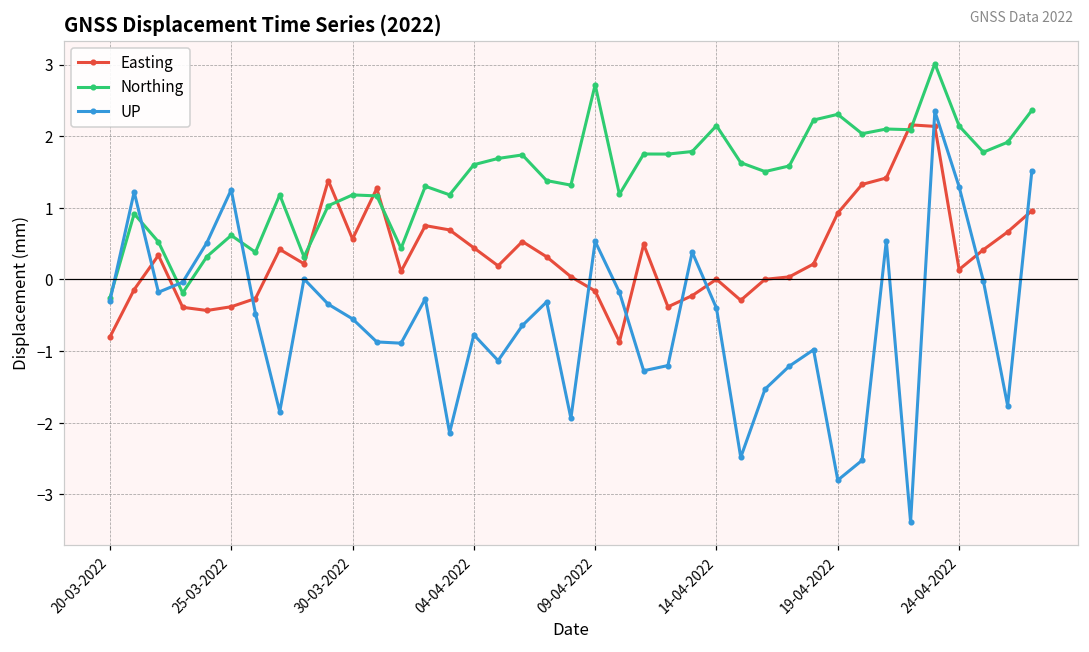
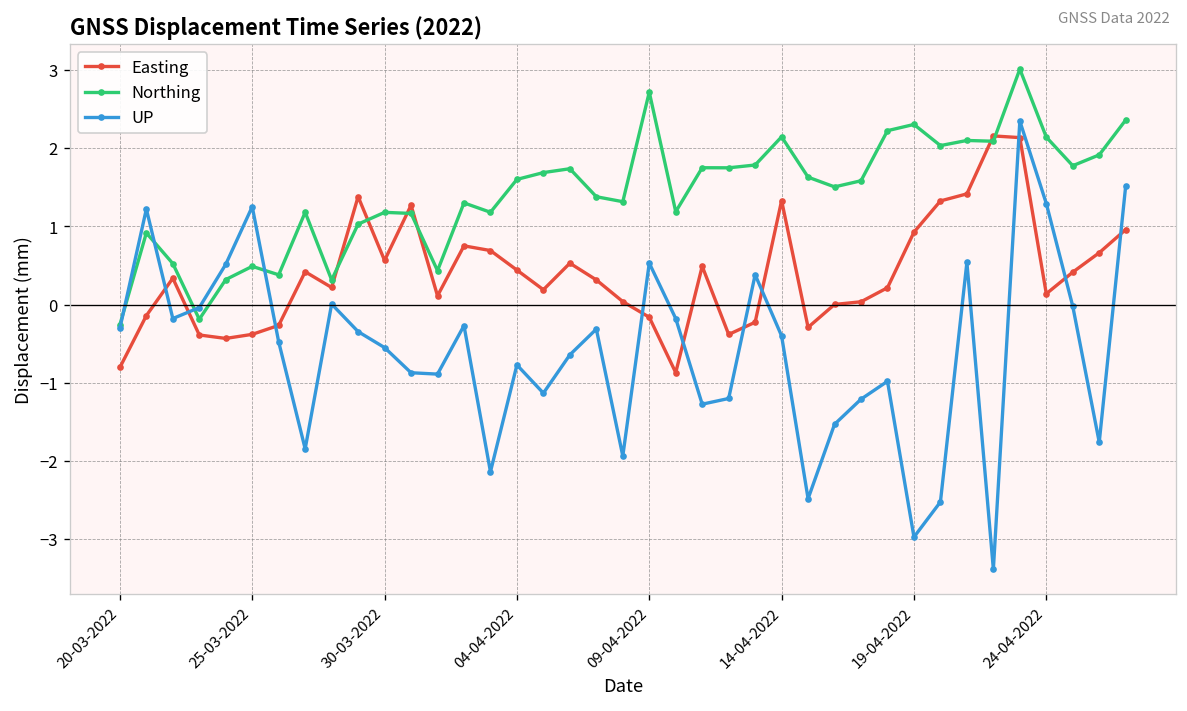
  {
    "Easting": {
      "20-03-2022": -0.8,
      "25-03-2022": -0.4,
      "30-03-2022": 0.6,
      "04-04-2022": 0.4,
      "09-04-2022": -0.2,
-     "14-04-2022": 0.0,
+     "14-04-2022": 1.3,
      "19-04-2022": 0.9,
      "24-04-2022": 0.1
    },
    "Northing": {
      "20-03-2022": -0.3,
-     "25-03-2022": 0.6,
+     "25-03-2022": 0.5,
      "30-03-2022": 1.2,
      "04-04-2022": 1.6,
      "09-04-2022": 2.7,
      "14-04-2022": 2.1,
      "19-04-2022": 2.3,
      "24-04-2022": 2.1
    },
    "UP": {
      "20-03-2022": -0.3,
      "25-03-2022": 1.3,
      "30-03-2022": -0.6,
      "04-04-2022": -0.8,
      "09-04-2022": 0.5,
      "14-04-2022": -0.4,
-     "19-04-2022": -2.8,
+     "19-04-2022": -3.0,
      "24-04-2022": 1.3
    }
  }
